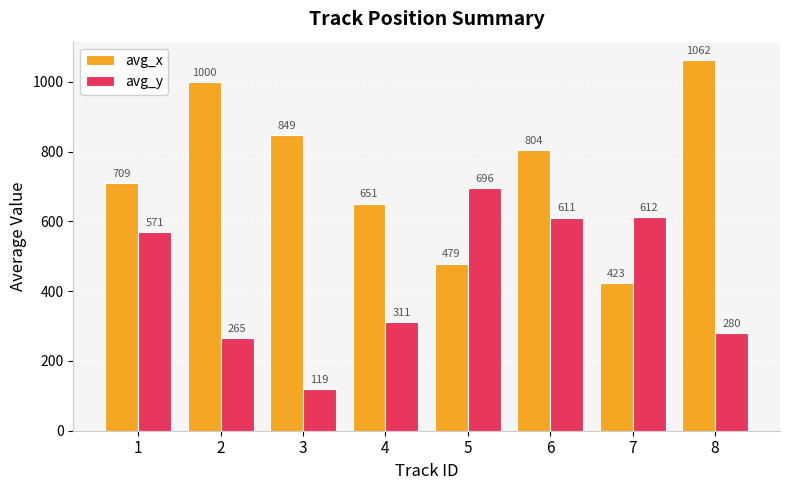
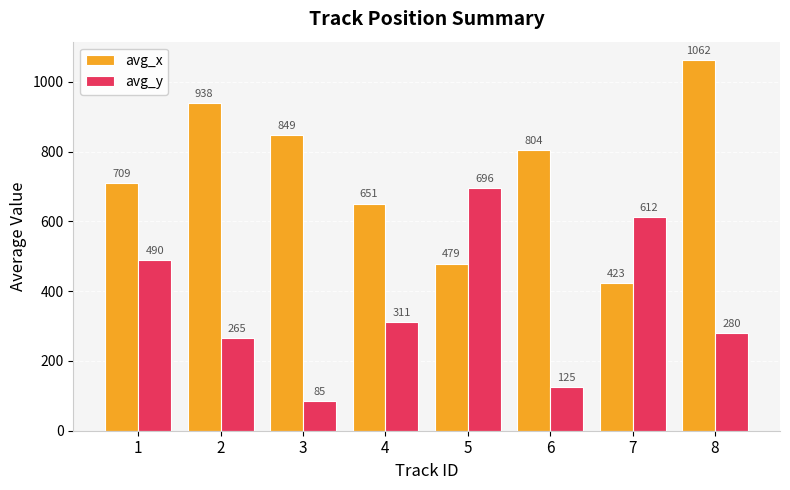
  {
    "avg_x": {
      "1": 709,
-     "2": 1000,
+     "2": 938,
      "3": 849,
      "4": 651,
      "5": 479,
      "6": 804,
      "7": 423,
      "8": 1062
    },
    "avg_y": {
-     "1": 571,
+     "1": 490,
      "2": 265,
-     "3": 119,
+     "3": 85,
      "4": 311,
      "5": 696,
-     "6": 611,
+     "6": 125,
      "7": 612,
      "8": 280
    }
  }
